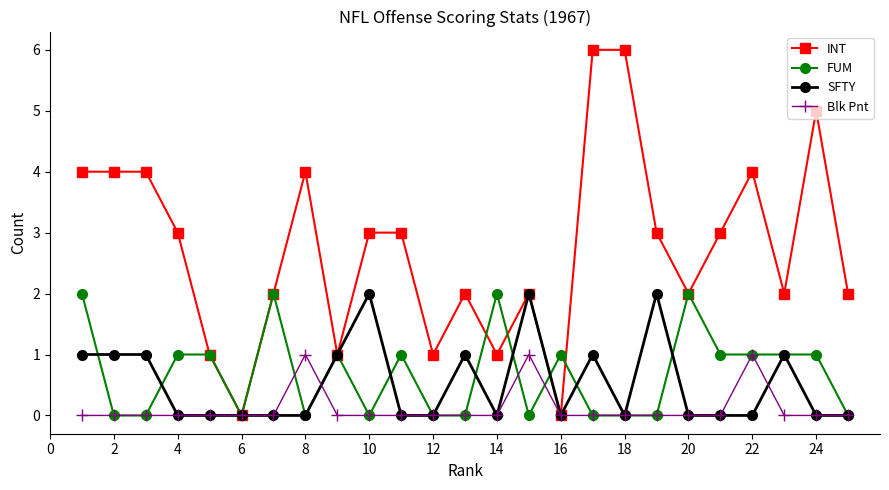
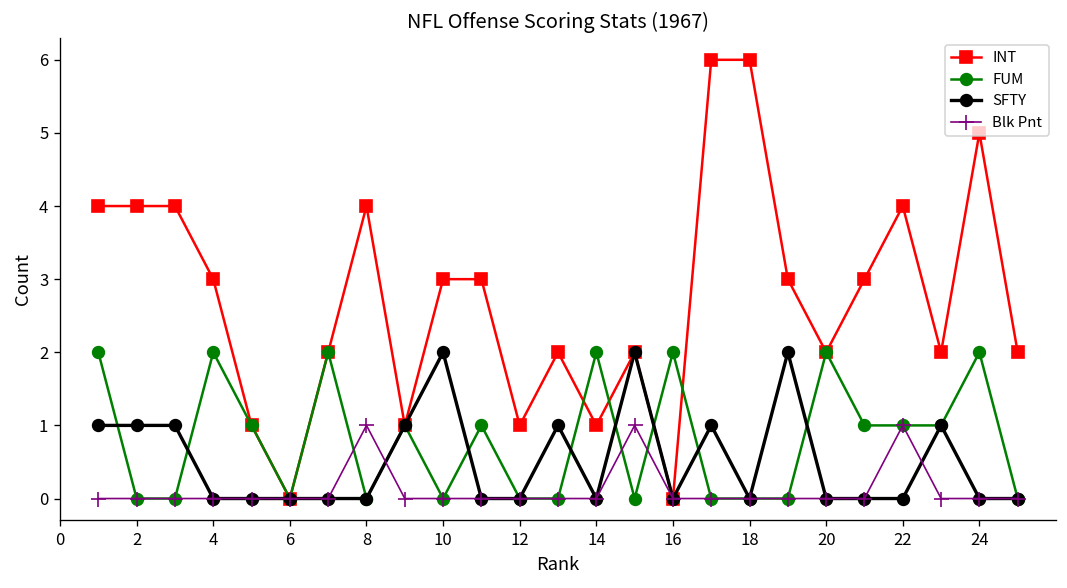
  {
    "INT": {
      "2": 4,
      "4": 3,
      "8": 4,
      "10": 3,
      "12": 1,
      "14": 1,
      "18": 6,
      "22": 4
    },
    "FUM": {
-     "4": 1,
+     "4": 2,
      "14": 2,
-     "16": 1,
-     "24": 1
+     "16": 2,
+     "24": 2
    },
    "SFTY": {
      "2": 1,
      "10": 2,
      "22": 0
    },
    "Blk Pnt": {
      "8": 1
    }
  }
